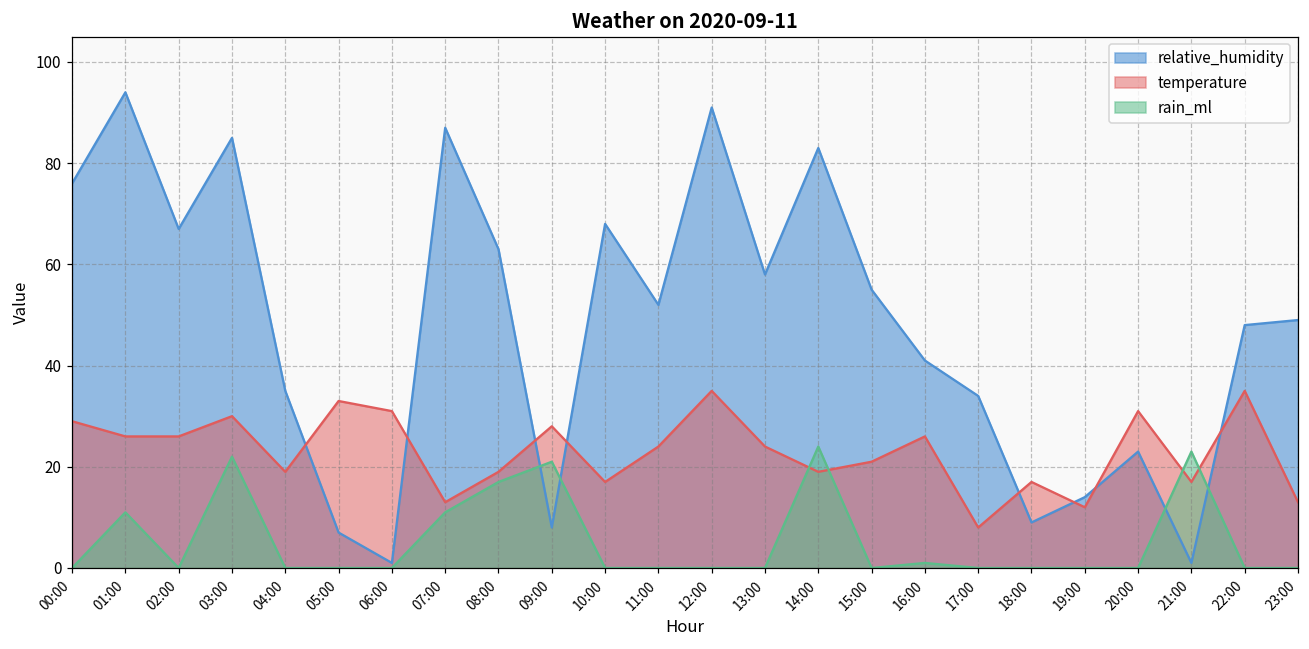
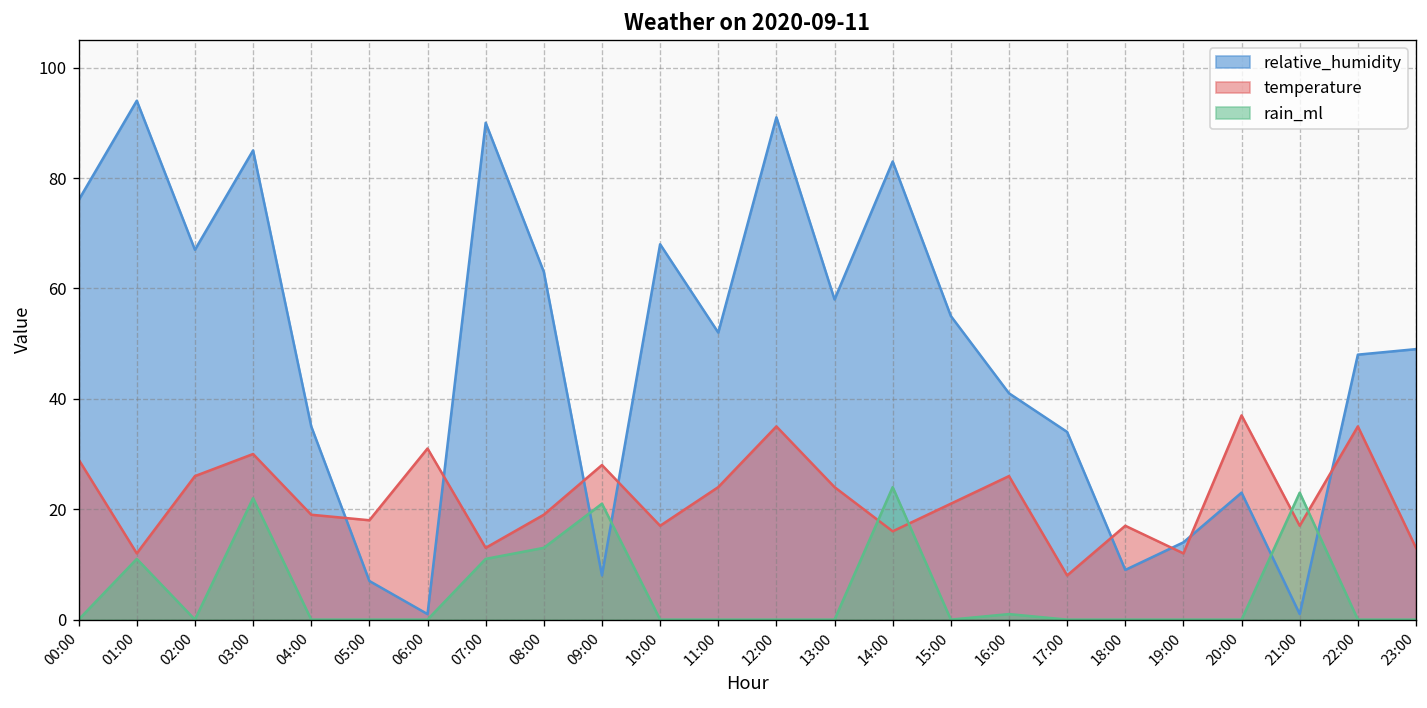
  {
    "relative_humidity": {
      "00:00": 76,
      "01:00": 94,
      "02:00": 67,
      "03:00": 85,
      "04:00": 35,
      "05:00": 7,
      "06:00": 1,
-     "07:00": 87,
+     "07:00": 90,
      "08:00": 63,
      "09:00": 8,
      "10:00": 68,
      "11:00": 52,
      "12:00": 91,
      "13:00": 58,
      "14:00": 83,
      "15:00": 55,
      "16:00": 41,
      "17:00": 34,
      "18:00": 9,
      "19:00": 14,
      "20:00": 23,
      "21:00": 1,
      "22:00": 48,
      "23:00": 49
    },
    "temperature": {
      "00:00": 29,
-     "01:00": 26,
+     "01:00": 12,
      "02:00": 26,
      "03:00": 30,
      "04:00": 19,
-     "05:00": 33,
+     "05:00": 18,
      "06:00": 31,
      "07:00": 13,
      "08:00": 19,
      "09:00": 28,
      "10:00": 17,
      "11:00": 24,
      "12:00": 35,
      "13:00": 24,
-     "14:00": 19,
+     "14:00": 16,
      "15:00": 21,
      "16:00": 26,
      "17:00": 8,
      "18:00": 17,
      "19:00": 12,
-     "20:00": 31,
+     "20:00": 37,
      "21:00": 17,
      "22:00": 35,
      "23:00": 13
    },
    "rain_ml": {
      "00:00": 0,
      "01:00": 11,
      "02:00": 0,
      "03:00": 22,
      "04:00": 0,
      "05:00": 0,
      "06:00": 0,
      "07:00": 11,
-     "08:00": 17,
+     "08:00": 13,
      "09:00": 21,
      "10:00": 0,
      "11:00": 0,
      "12:00": 0,
      "13:00": 0,
      "14:00": 24,
      "15:00": 0,
      "16:00": 1,
      "17:00": 0,
      "18:00": 0,
      "19:00": 0,
      "20:00": 0,
      "21:00": 23,
      "22:00": 0,
      "23:00": 0
    }
  }
